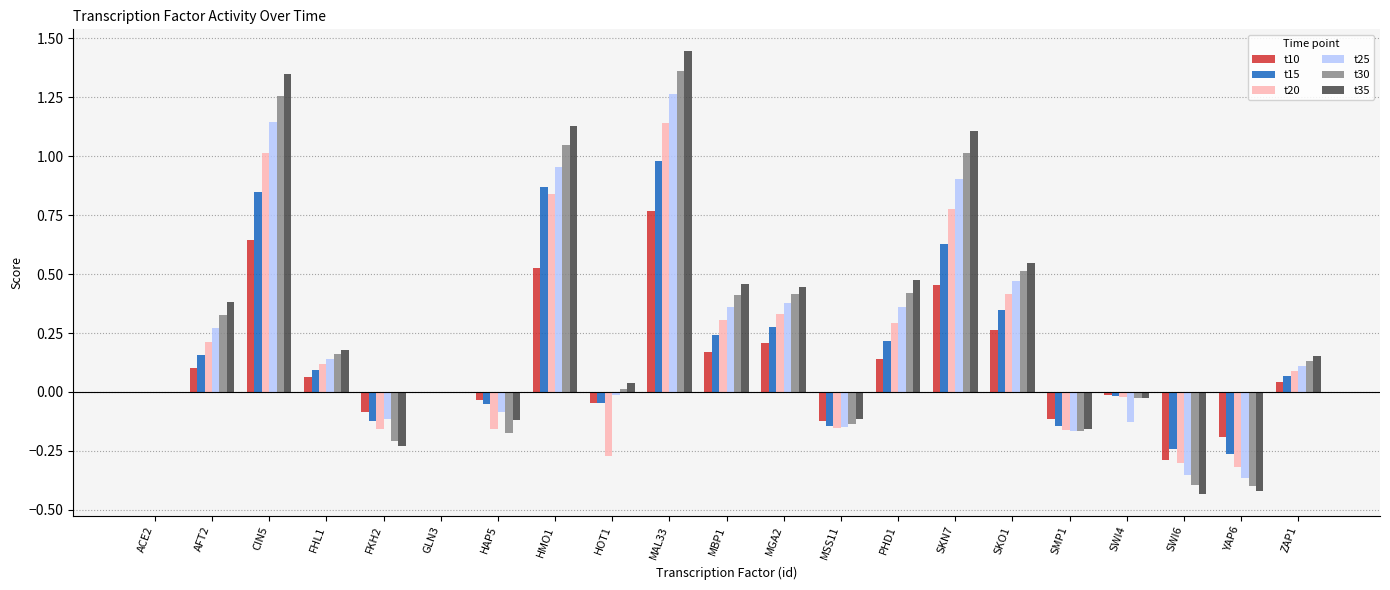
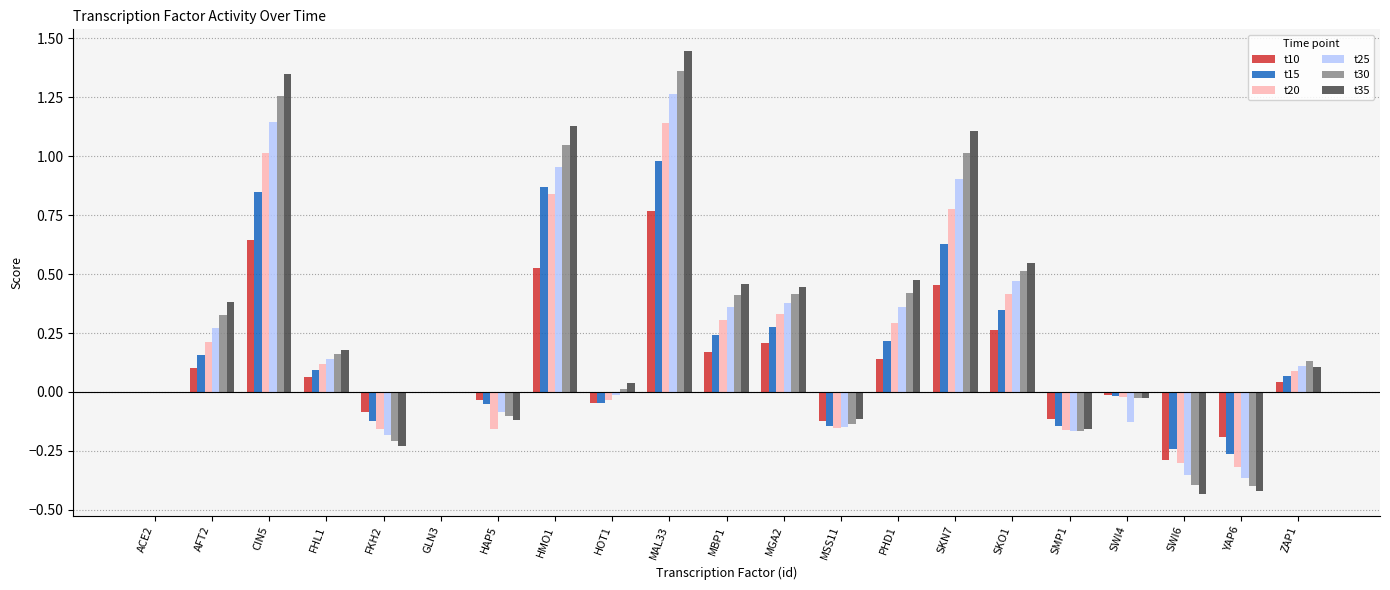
  {
    "t10": {
      "ACE2": 0.00,
      "AFT2": 0.10,
      "CIN5": 0.65,
      "FHL1": 0.06,
      "FKH2": -0.09,
      "GLN3": 0.00,
      "HAP5": -0.03,
      "HMO1": 0.52,
      "HOT1": -0.05,
      "MAL33": 0.77,
      "MBP1": 0.17,
      "MGA2": 0.21,
      "MSS11": -0.12,
      "PHD1": 0.14,
      "SKN7": 0.45,
      "SKO1": 0.26,
      "SMP1": -0.11,
      "SWI4": -0.01,
      "SWI6": -0.29,
      "YAP6": -0.19,
      "ZAP1": 0.04
    },
    "t15": {
      "ACE2": 0.00,
      "AFT2": 0.16,
      "CIN5": 0.85,
      "FHL1": 0.09,
      "FKH2": -0.12,
      "GLN3": 0.00,
      "HAP5": -0.05,
      "HMO1": 0.87,
      "HOT1": -0.05,
      "MAL33": 0.98,
      "MBP1": 0.24,
      "MGA2": 0.28,
      "MSS11": -0.15,
      "PHD1": 0.22,
      "SKN7": 0.63,
      "SKO1": 0.35,
      "SMP1": -0.14,
      "SWI4": -0.02,
      "SWI6": -0.24,
      "YAP6": -0.26,
      "ZAP1": 0.07
    },
    "t20": {
      "ACE2": 0.00,
      "AFT2": 0.21,
      "CIN5": 1.01,
      "FHL1": 0.12,
      "FKH2": -0.15,
      "GLN3": 0.00,
      "HAP5": -0.15,
      "HMO1": 0.84,
-     "HOT1": -0.27,
+     "HOT1": -0.03,
      "MAL33": 1.14,
      "MBP1": 0.31,
      "MGA2": 0.33,
      "MSS11": -0.15,
      "PHD1": 0.29,
      "SKN7": 0.78,
      "SKO1": 0.42,
      "SMP1": -0.16,
      "SWI4": -0.02,
      "SWI6": -0.30,
      "YAP6": -0.32,
      "ZAP1": 0.09
    },
    "t25": {
      "ACE2": 0.00,
      "AFT2": 0.27,
      "CIN5": 1.15,
      "FHL1": 0.14,
-     "FKH2": -0.12,
+     "FKH2": -0.18,
      "GLN3": 0.00,
      "HAP5": -0.08,
      "HMO1": 0.95,
      "HOT1": -0.01,
      "MAL33": 1.26,
      "MBP1": 0.36,
      "MGA2": 0.38,
      "MSS11": -0.15,
      "PHD1": 0.36,
      "SKN7": 0.90,
      "SKO1": 0.47,
      "SMP1": -0.17,
      "SWI4": -0.13,
      "SWI6": -0.35,
      "YAP6": -0.36,
      "ZAP1": 0.11
    },
    "t30": {
      "ACE2": 0.00,
      "AFT2": 0.33,
      "CIN5": 1.26,
      "FHL1": 0.16,
      "FKH2": -0.21,
      "GLN3": 0.00,
-     "HAP5": -0.17,
+     "HAP5": -0.10,
      "HMO1": 1.05,
      "HOT1": 0.01,
      "MAL33": 1.36,
      "MBP1": 0.41,
      "MGA2": 0.41,
      "MSS11": -0.13,
      "PHD1": 0.42,
      "SKN7": 1.01,
      "SKO1": 0.51,
      "SMP1": -0.17,
      "SWI4": -0.02,
      "SWI6": -0.40,
      "YAP6": -0.40,
      "ZAP1": 0.13
    },
    "t35": {
      "ACE2": 0.00,
      "AFT2": 0.38,
      "CIN5": 1.35,
      "FHL1": 0.18,
      "FKH2": -0.23,
      "GLN3": 0.00,
      "HAP5": -0.12,
      "HMO1": 1.13,
      "HOT1": 0.04,
      "MAL33": 1.44,
      "MBP1": 0.46,
      "MGA2": 0.45,
      "MSS11": -0.12,
      "PHD1": 0.48,
      "SKN7": 1.11,
      "SKO1": 0.55,
      "SMP1": -0.16,
      "SWI4": -0.02,
      "SWI6": -0.43,
      "YAP6": -0.42,
-     "ZAP1": 0.15
+     "ZAP1": 0.10
    }
  }
